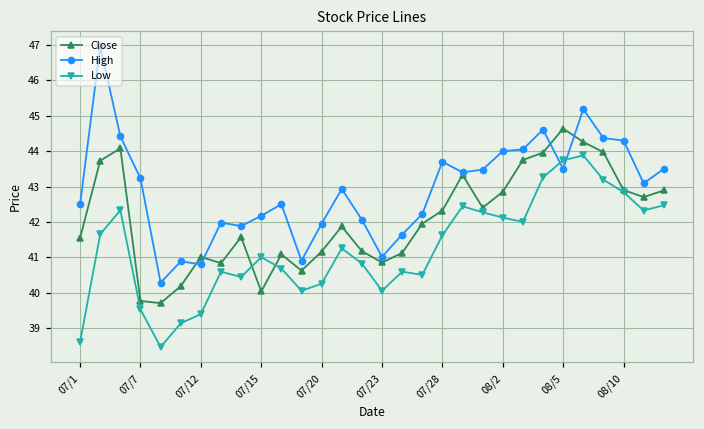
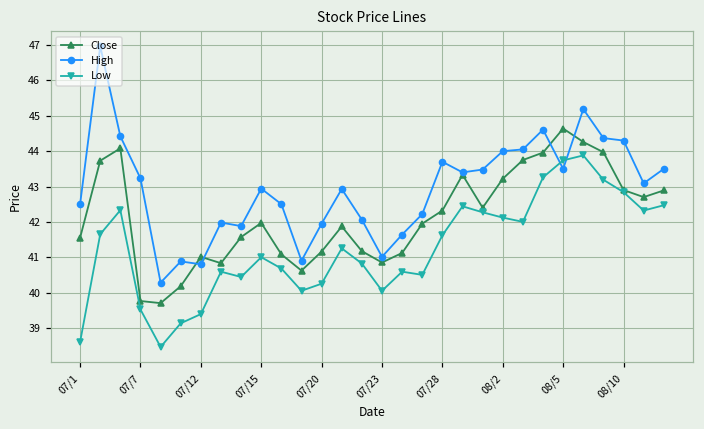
  {
    "Close": {
      "07/1": 41.6,
      "07/7": 39.8,
      "07/12": 41.0,
-     "07/15": 40.0,
+     "07/15": 42.0,
      "07/20": 41.2,
      "07/23": 40.9,
      "07/28": 42.3,
-     "08/2": 42.9,
+     "08/2": 43.2,
      "08/5": 44.6
    },
    "High": {
      "07/1": 42.5,
      "07/7": 43.2,
      "07/12": 40.8,
-     "07/15": 42.2,
+     "07/15": 42.9,
      "07/20": 42.0,
      "07/23": 41.0,
      "07/28": 43.7,
      "08/2": 44.0,
      "08/5": 43.5,
      "08/10": 44.3
    },
    "Low": {
      "07/1": 38.6,
      "07/7": 39.5,
      "07/12": 39.4,
      "07/15": 41.0,
      "07/20": 40.3,
      "07/23": 40.1,
      "07/28": 41.6,
      "08/2": 42.1,
      "08/5": 43.7
    }
  }
